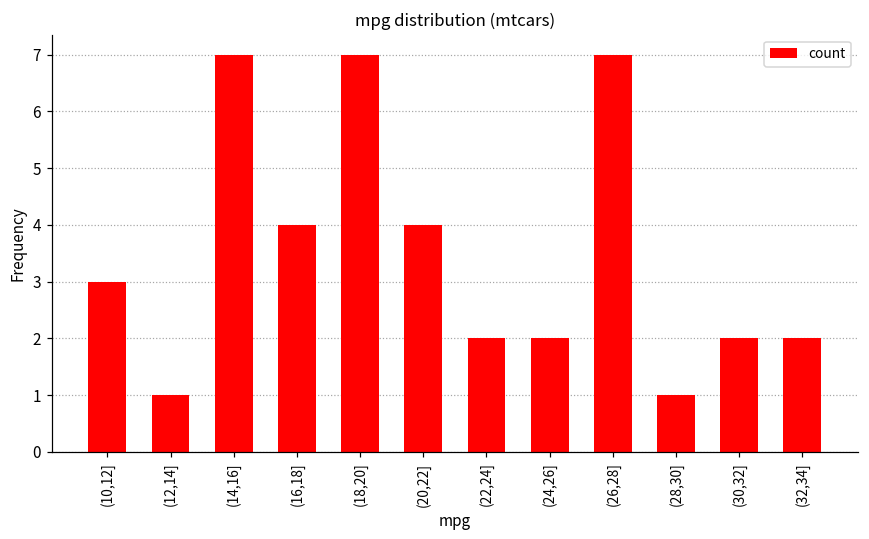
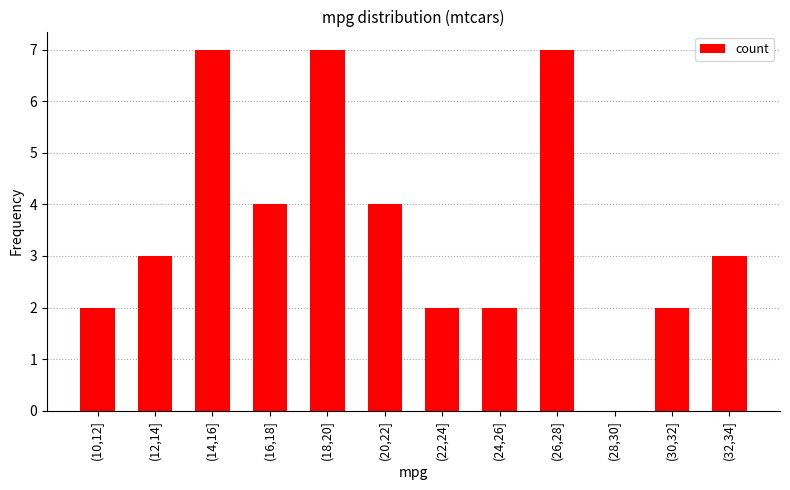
  {
-   "(10,12]": 3,
-   "(12,14]": 1,
+   "(10,12]": 2,
+   "(12,14]": 3,
    "(14,16]": 7,
    "(16,18]": 4,
    "(18,20]": 7,
    "(20,22]": 4,
    "(22,24]": 2,
    "(24,26]": 2,
    "(26,28]": 7,
-   "(28,30]": 1,
+   "(28,30]": 0,
    "(30,32]": 2,
-   "(32,34]": 2
+   "(32,34]": 3
  }
